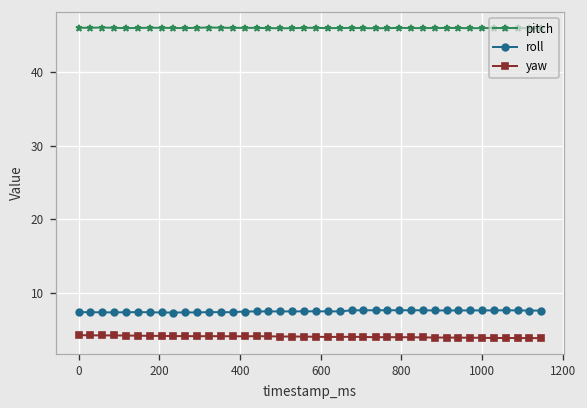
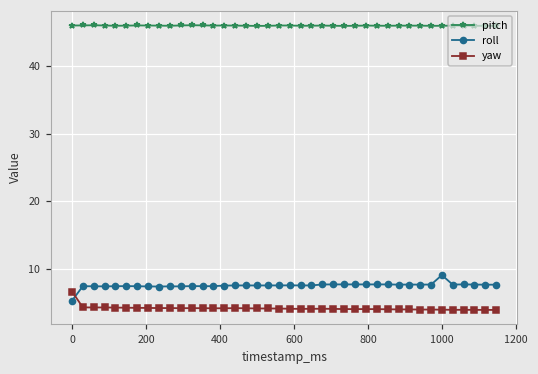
  {
    "pitch": {
      "0": 46,
      "1000": 46
    },
    "roll": {
-     "0": 7,
-     "1000": 8
+     "0": 5,
+     "1000": 9
    },
    "yaw": {
-     "0": 4,
+     "0": 7,
      "1000": 4
    }
  }
